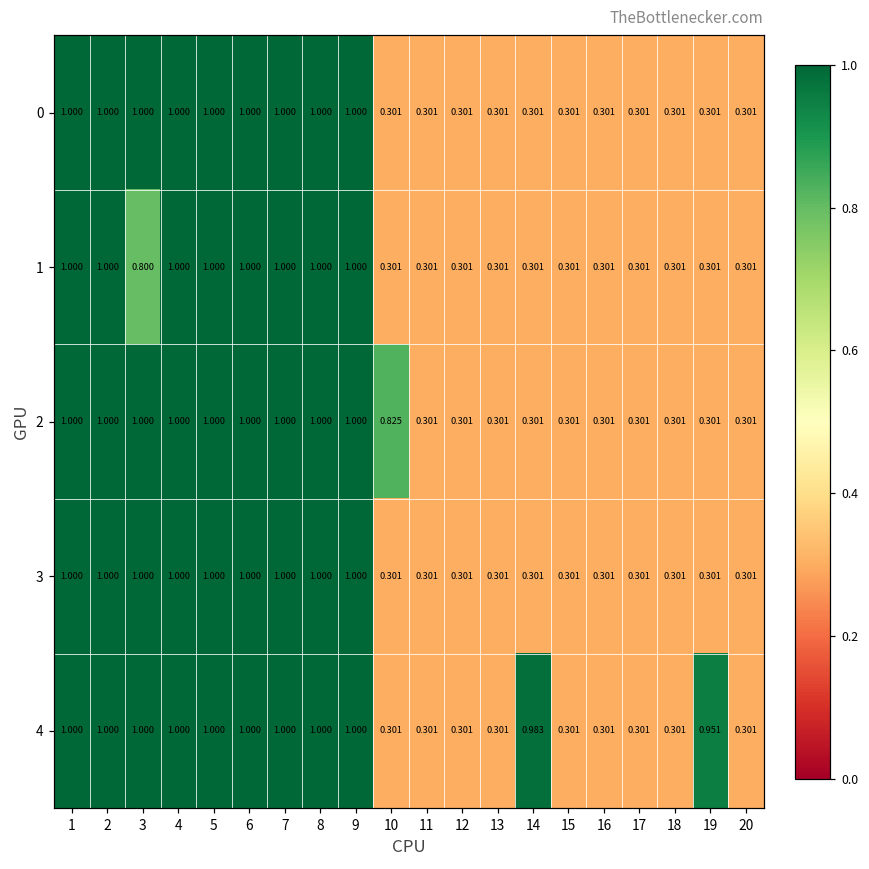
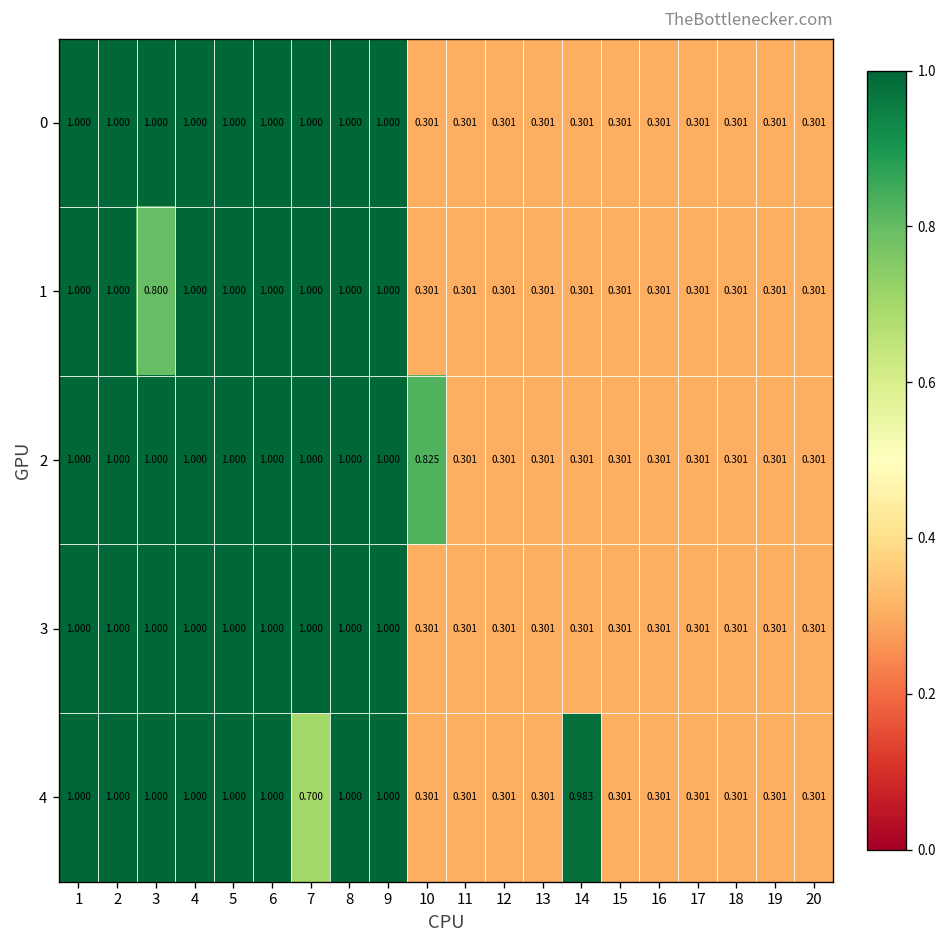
  {
    "0": {
      "1": 1.000,
      "2": 1.000,
      "3": 1.000,
      "4": 1.000,
      "5": 1.000,
      "6": 1.000,
      "7": 1.000,
      "8": 1.000,
      "9": 1.000,
      "10": 0.301,
      "11": 0.301,
      "12": 0.301,
      "13": 0.301,
      "14": 0.301,
      "15": 0.301,
      "16": 0.301,
      "17": 0.301,
      "18": 0.301,
      "19": 0.301,
      "20": 0.301
    },
    "1": {
      "1": 1.000,
      "2": 1.000,
      "3": 0.800,
      "4": 1.000,
      "5": 1.000,
      "6": 1.000,
      "7": 1.000,
      "8": 1.000,
      "9": 1.000,
      "10": 0.301,
      "11": 0.301,
      "12": 0.301,
      "13": 0.301,
      "14": 0.301,
      "15": 0.301,
      "16": 0.301,
      "17": 0.301,
      "18": 0.301,
      "19": 0.301,
      "20": 0.301
    },
    "2": {
      "1": 1.000,
      "2": 1.000,
      "3": 1.000,
      "4": 1.000,
      "5": 1.000,
      "6": 1.000,
      "7": 1.000,
      "8": 1.000,
      "9": 1.000,
      "10": 0.825,
      "11": 0.301,
      "12": 0.301,
      "13": 0.301,
      "14": 0.301,
      "15": 0.301,
      "16": 0.301,
      "17": 0.301,
      "18": 0.301,
      "19": 0.301,
      "20": 0.301
    },
    "3": {
      "1": 1.000,
      "2": 1.000,
      "3": 1.000,
      "4": 1.000,
      "5": 1.000,
      "6": 1.000,
      "7": 1.000,
      "8": 1.000,
      "9": 1.000,
      "10": 0.301,
      "11": 0.301,
      "12": 0.301,
      "13": 0.301,
      "14": 0.301,
      "15": 0.301,
      "16": 0.301,
      "17": 0.301,
      "18": 0.301,
      "19": 0.301,
      "20": 0.301
    },
    "4": {
      "1": 1.000,
      "2": 1.000,
      "3": 1.000,
      "4": 1.000,
      "5": 1.000,
      "6": 1.000,
-     "7": 1.000,
+     "7": 0.700,
      "8": 1.000,
      "9": 1.000,
      "10": 0.301,
      "11": 0.301,
      "12": 0.301,
      "13": 0.301,
      "14": 0.983,
      "15": 0.301,
      "16": 0.301,
      "17": 0.301,
      "18": 0.301,
-     "19": 0.951,
+     "19": 0.301,
      "20": 0.301
    }
  }
